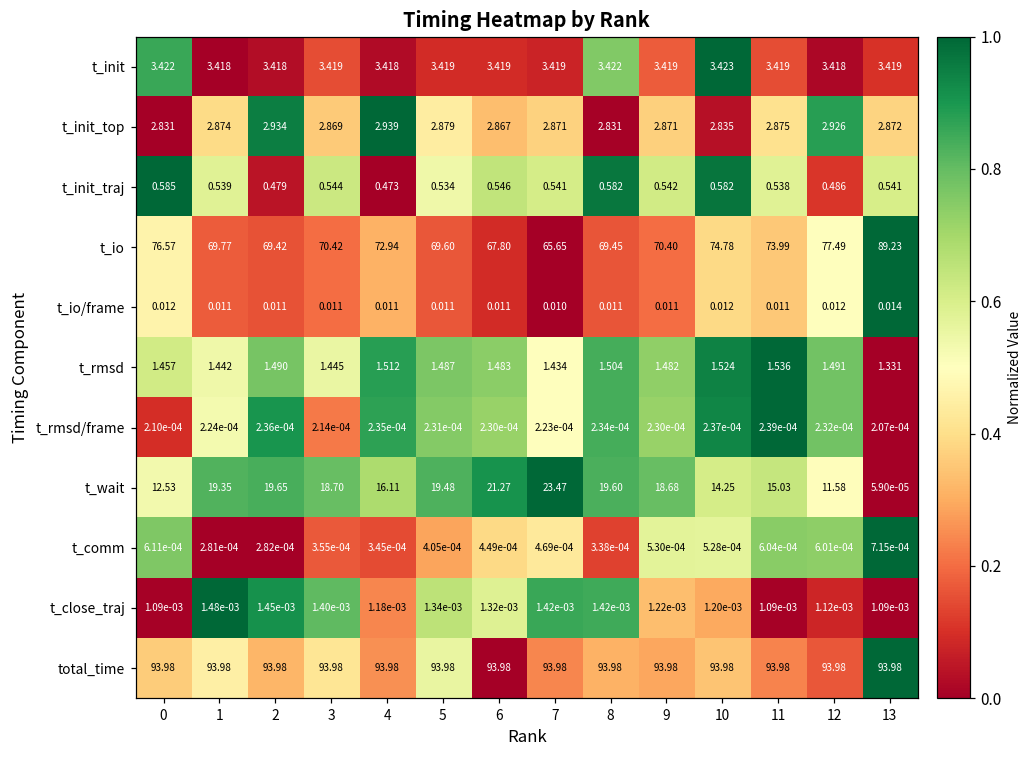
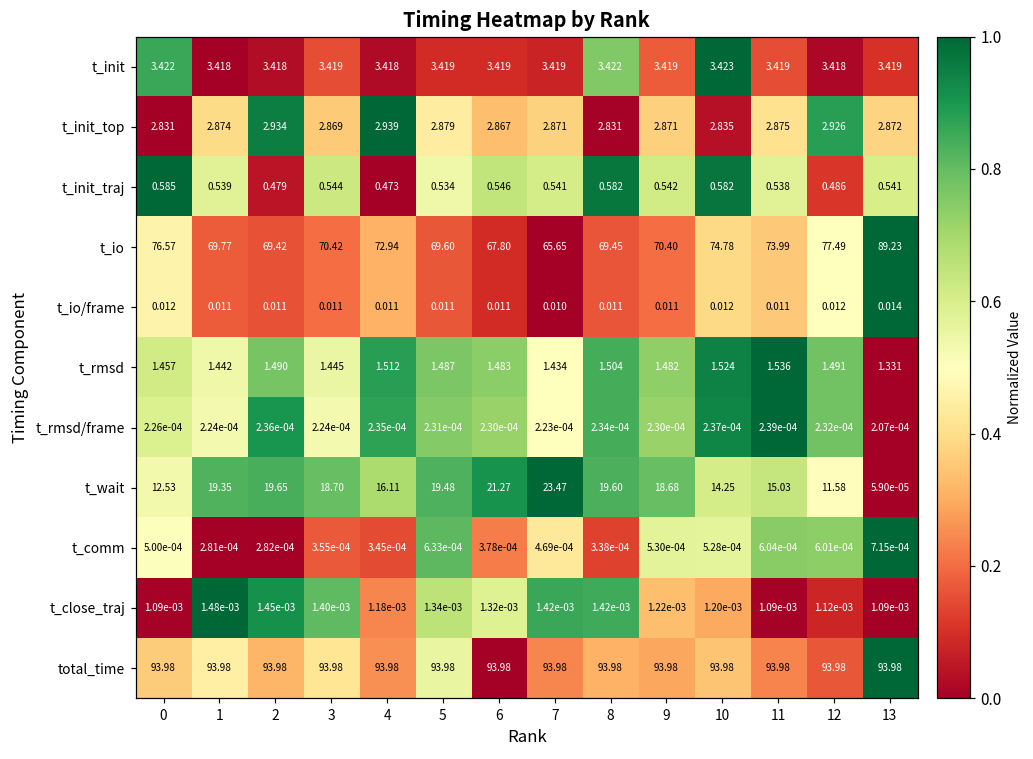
  {
    "t_init": {
      "0": "3.422",
      "1": "3.418",
      "2": "3.418",
      "3": "3.419",
      "4": "3.418",
      "5": "3.419",
      "6": "3.419",
      "7": "3.419",
      "8": "3.422",
      "9": "3.419",
      "10": "3.423",
      "11": "3.419",
      "12": "3.418",
      "13": "3.419"
    },
    "t_init_top": {
      "0": "2.831",
      "1": "2.874",
      "2": "2.934",
      "3": "2.869",
      "4": "2.939",
      "5": "2.879",
      "6": "2.867",
      "7": "2.871",
      "8": "2.831",
      "9": "2.871",
      "10": "2.835",
      "11": "2.875",
      "12": "2.926",
      "13": "2.872"
    },
    "t_init_traj": {
      "0": "0.585",
      "1": "0.539",
      "2": "0.479",
      "3": "0.544",
      "4": "0.473",
      "5": "0.534",
      "6": "0.546",
      "7": "0.541",
      "8": "0.582",
      "9": "0.542",
      "10": "0.582",
      "11": "0.538",
      "12": "0.486",
      "13": "0.541"
    },
    "t_io": {
      "0": "76.57",
      "1": "69.77",
      "2": "69.42",
      "3": "70.42",
      "4": "72.94",
      "5": "69.60",
      "6": "67.80",
      "7": "65.65",
      "8": "69.45",
      "9": "70.40",
      "10": "74.78",
      "11": "73.99",
      "12": "77.49",
      "13": "89.23"
    },
    "t_io/frame": {
      "0": "0.012",
      "1": "0.011",
      "2": "0.011",
      "3": "0.011",
      "4": "0.011",
      "5": "0.011",
      "6": "0.011",
      "7": "0.010",
      "8": "0.011",
      "9": "0.011",
      "10": "0.012",
      "11": "0.011",
      "12": "0.012",
      "13": "0.014"
    },
    "t_rmsd": {
      "0": "1.457",
      "1": "1.442",
      "2": "1.490",
      "3": "1.445",
      "4": "1.512",
      "5": "1.487",
      "6": "1.483",
      "7": "1.434",
      "8": "1.504",
      "9": "1.482",
      "10": "1.524",
      "11": "1.536",
      "12": "1.491",
      "13": "1.331"
    },
    "t_rmsd/frame": {
-     "0": "2.10e-04",
+     "0": "2.26e-04",
      "1": "2.24e-04",
      "2": "2.36e-04",
-     "3": "2.14e-04",
+     "3": "2.24e-04",
      "4": "2.35e-04",
      "5": "2.31e-04",
      "6": "2.30e-04",
      "7": "2.23e-04",
      "8": "2.34e-04",
      "9": "2.30e-04",
      "10": "2.37e-04",
      "11": "2.39e-04",
      "12": "2.32e-04",
      "13": "2.07e-04"
    },
    "t_wait": {
      "0": "12.53",
      "1": "19.35",
      "2": "19.65",
      "3": "18.70",
      "4": "16.11",
      "5": "19.48",
      "6": "21.27",
      "7": "23.47",
      "8": "19.60",
      "9": "18.68",
      "10": "14.25",
      "11": "15.03",
      "12": "11.58",
      "13": "5.90e-05"
    },
    "t_comm": {
-     "0": "6.11e-04",
+     "0": "5.00e-04",
      "1": "2.81e-04",
      "2": "2.82e-04",
      "3": "3.55e-04",
      "4": "3.45e-04",
-     "5": "4.05e-04",
-     "6": "4.49e-04",
+     "5": "6.33e-04",
+     "6": "3.78e-04",
      "7": "4.69e-04",
      "8": "3.38e-04",
      "9": "5.30e-04",
      "10": "5.28e-04",
      "11": "6.04e-04",
      "12": "6.01e-04",
      "13": "7.15e-04"
    },
    "t_close_traj": {
      "0": "1.09e-03",
      "1": "1.48e-03",
      "2": "1.45e-03",
      "3": "1.40e-03",
      "4": "1.18e-03",
      "5": "1.34e-03",
      "6": "1.32e-03",
      "7": "1.42e-03",
      "8": "1.42e-03",
      "9": "1.22e-03",
      "10": "1.20e-03",
      "11": "1.09e-03",
      "12": "1.12e-03",
      "13": "1.09e-03"
    },
    "total_time": {
      "0": "93.98",
      "1": "93.98",
      "2": "93.98",
      "3": "93.98",
      "4": "93.98",
      "5": "93.98",
      "6": "93.98",
      "7": "93.98",
      "8": "93.98",
      "9": "93.98",
      "10": "93.98",
      "11": "93.98",
      "12": "93.98",
      "13": "93.98"
    }
  }
